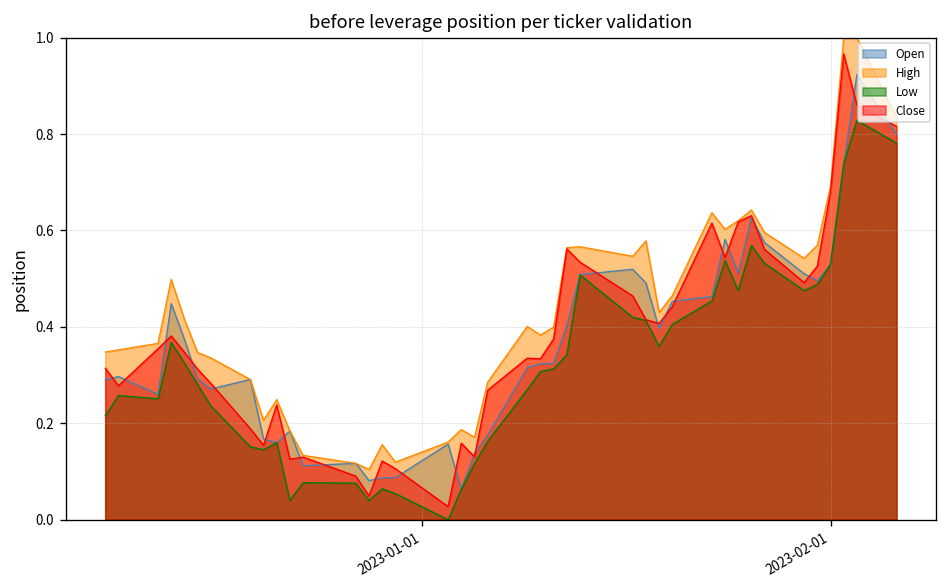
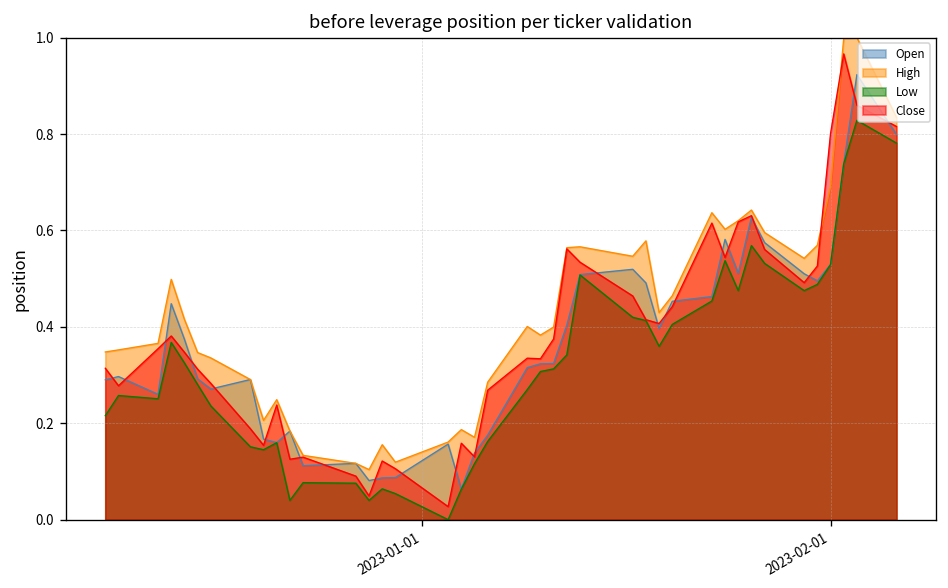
  {
    "High": {
      "2023-02-01": 0.69
    },
    "Close": {
-     "2023-02-01": 0.68
+     "2023-02-01": 0.80
    }
  }
